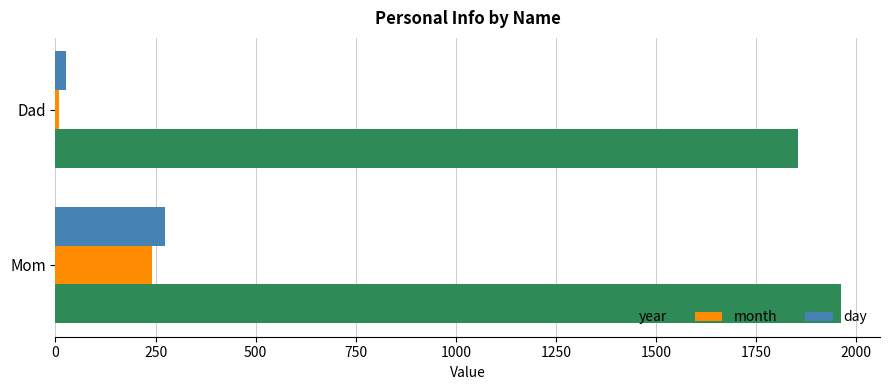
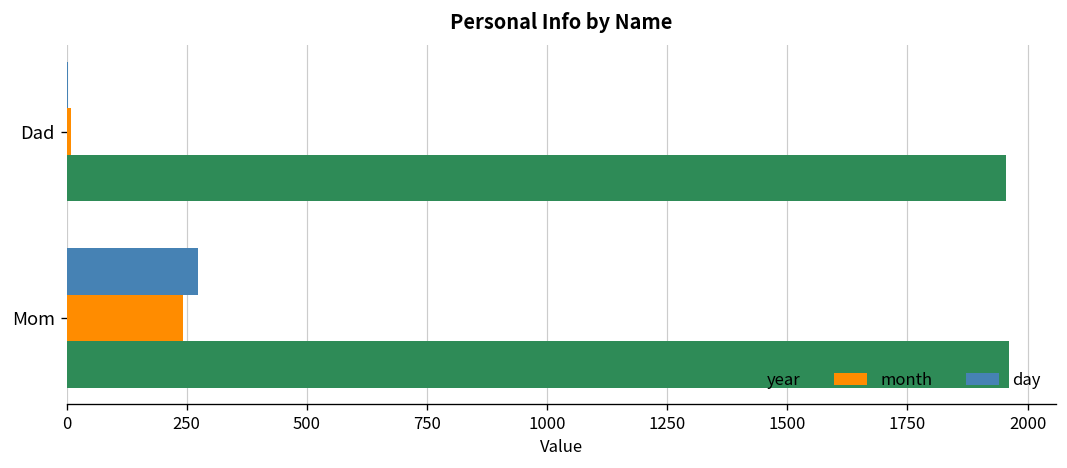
  {
    "year": {
-     "Dad": 1850,
+     "Dad": 1960,
      "Mom": 1960
    },
    "month": {
      "Dad": 10,
      "Mom": 240
    },
    "day": {
-     "Dad": 30,
+     "Dad": 0,
      "Mom": 270
    }
  }
